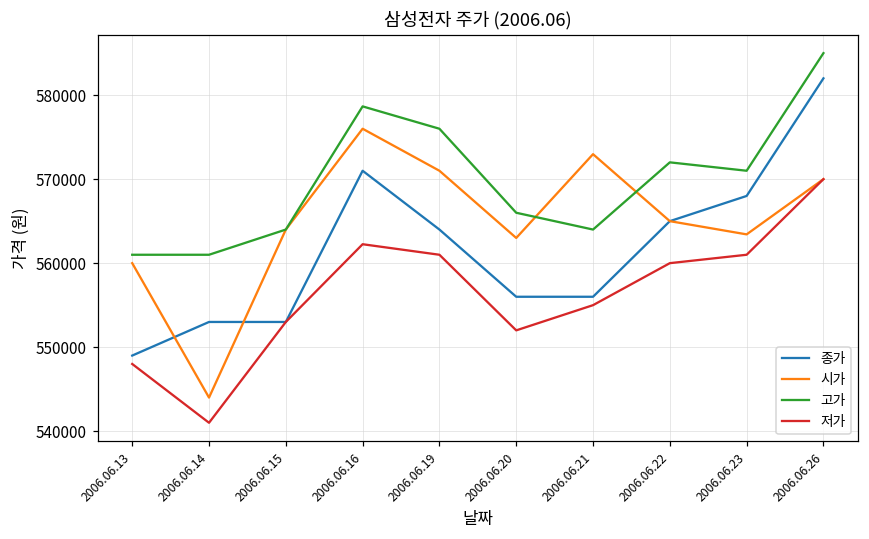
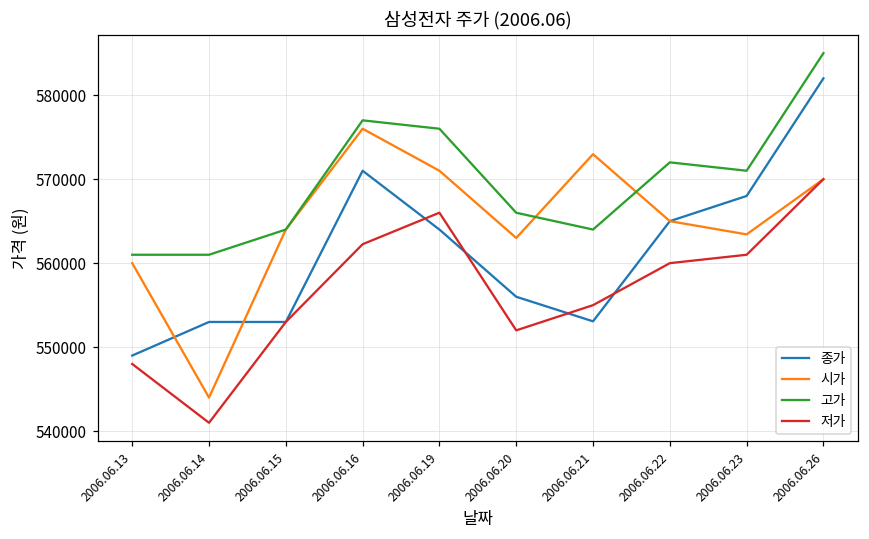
  {
    "종가": {
      "2006.06.13": 549000,
      "2006.06.14": 553000,
      "2006.06.16": 571000,
      "2006.06.19": 564000,
      "2006.06.20": 556000,
-     "2006.06.21": 556000,
+     "2006.06.21": 553000,
      "2006.06.23": 568000,
      "2006.06.26": 582000
    },
    "시가": {
      "2006.06.13": 560000,
      "2006.06.14": 544000,
      "2006.06.16": 576000,
      "2006.06.19": 571000,
      "2006.06.20": 563000,
      "2006.06.21": 573000,
      "2006.06.23": 563000
    },
    "고가": {
      "2006.06.13": 561000,
      "2006.06.14": 561000,
-     "2006.06.16": 579000,
+     "2006.06.16": 577000,
      "2006.06.19": 576000,
      "2006.06.20": 566000,
      "2006.06.21": 564000,
      "2006.06.22": 572000,
      "2006.06.23": 571000,
      "2006.06.26": 585000
    },
    "저가": {
      "2006.06.13": 548000,
      "2006.06.14": 541000,
      "2006.06.16": 562000,
-     "2006.06.19": 561000,
+     "2006.06.19": 566000,
      "2006.06.20": 552000,
      "2006.06.21": 555000,
      "2006.06.22": 560000,
      "2006.06.23": 561000
    }
  }
